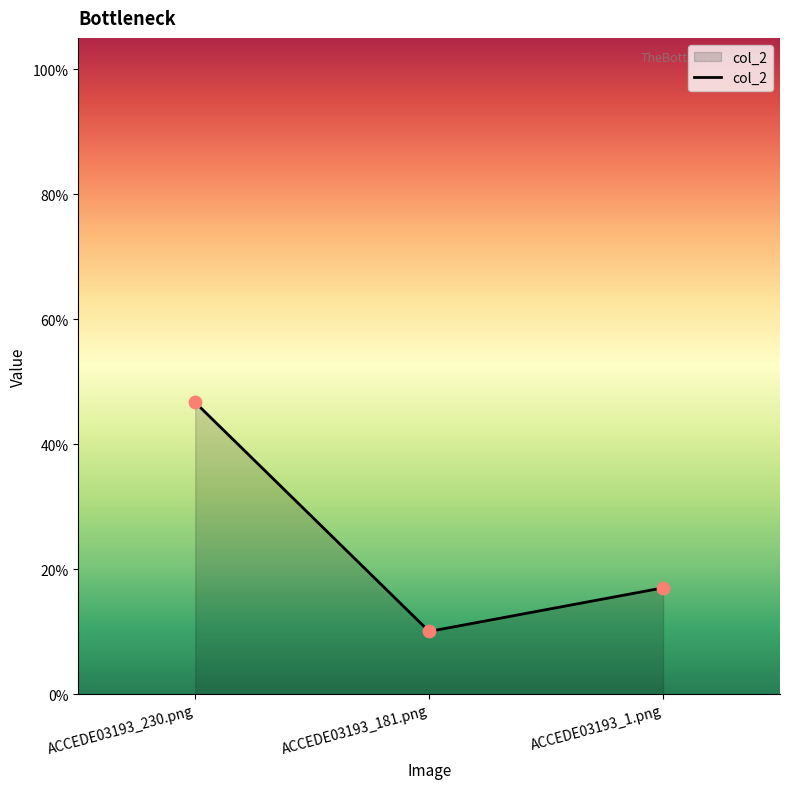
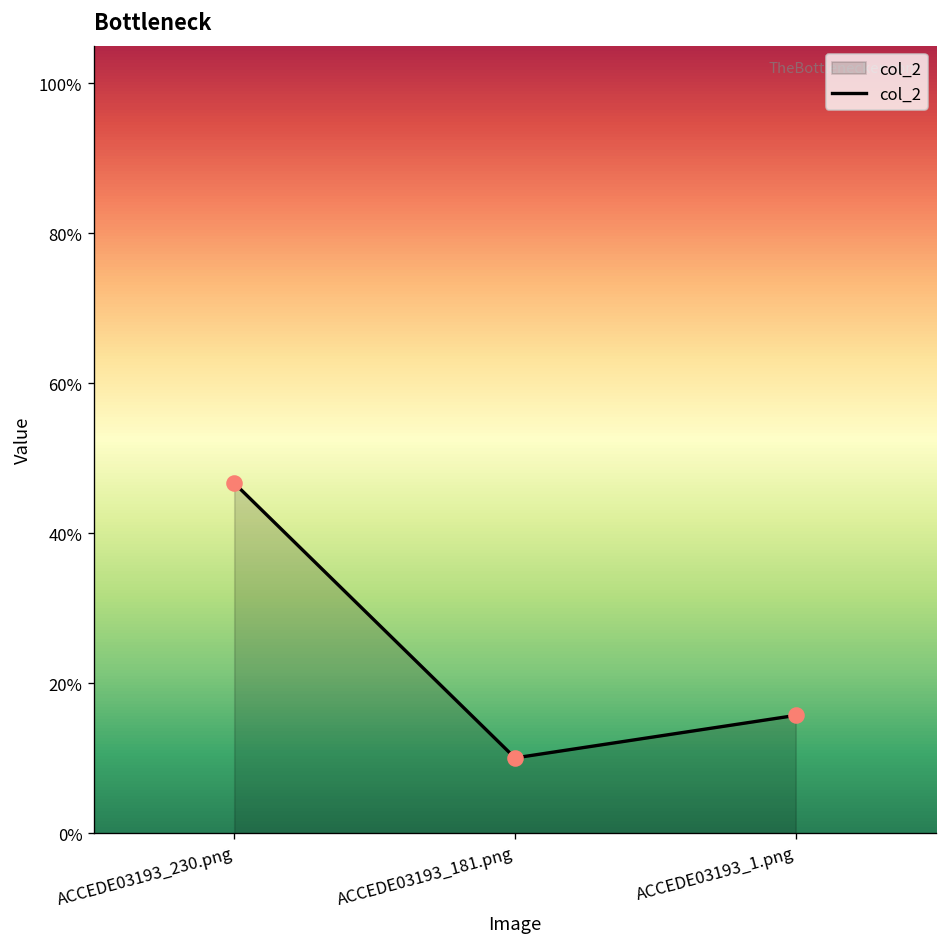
  {
    "ACCEDE03193_230.png": "47%",
    "ACCEDE03193_181.png": "10%",
-   "ACCEDE03193_1.png": "17%"
+   "ACCEDE03193_1.png": "16%"
  }
